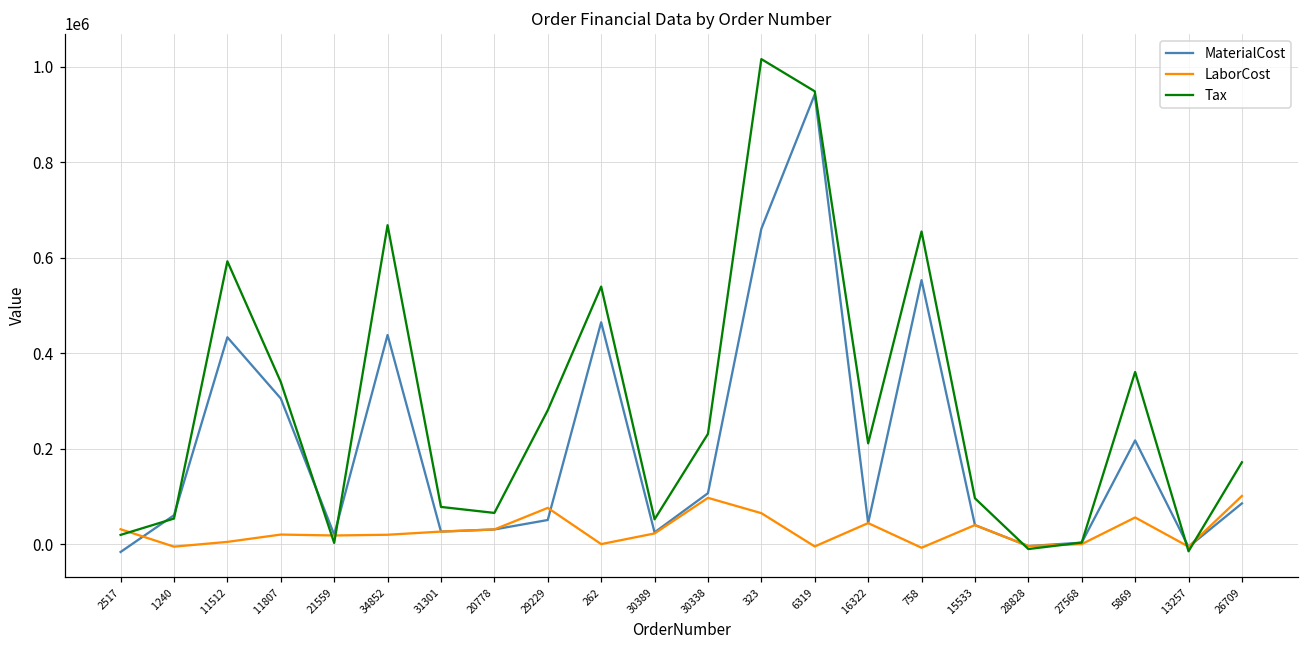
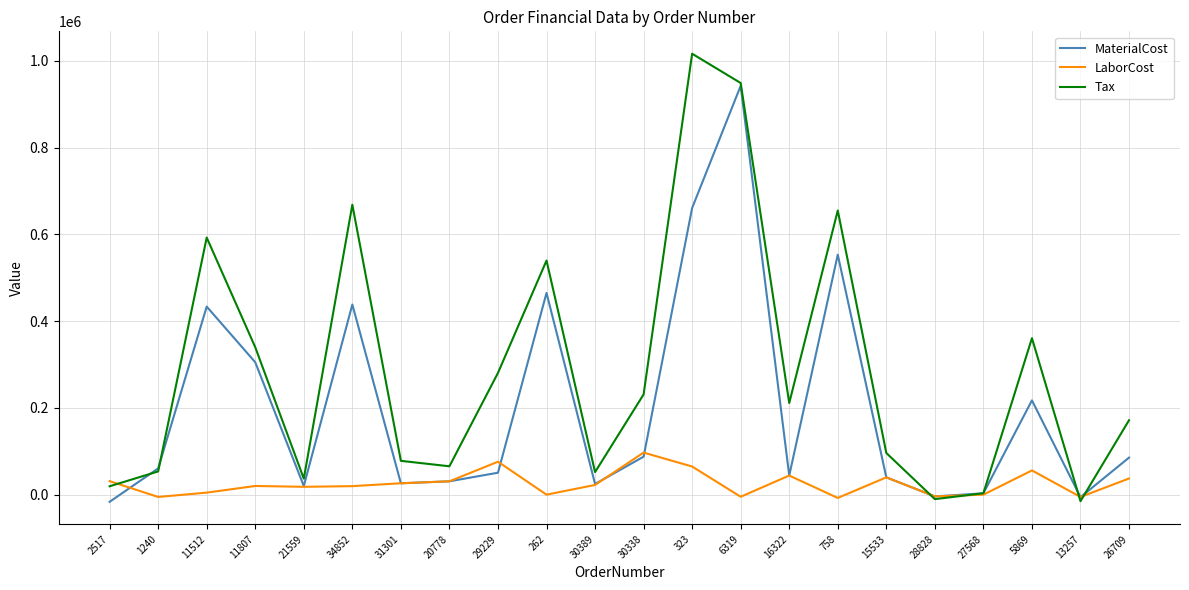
  {
    "MaterialCost": {
      "2517": -20000,
      "1240": 60000,
      "11512": 430000,
      "11807": 310000,
      "34852": 440000,
      "29229": 50000,
      "262": 460000,
-     "30338": 110000,
+     "30338": 90000,
      "323": 660000,
      "6319": 940000,
      "758": 550000,
      "5869": 220000,
      "26709": 90000
    },
    "LaborCost": {
      "2517": 30000,
      "1240": -10000,
      "11512": 0,
      "11807": 20000,
      "34852": 20000,
      "29229": 80000,
      "262": 0,
      "30338": 100000,
      "323": 70000,
      "6319": 0,
      "758": -10000,
      "5869": 60000,
-     "26709": 100000
+     "26709": 40000
    },
    "Tax": {
      "2517": 20000,
      "1240": 50000,
      "11512": 590000,
      "11807": 340000,
-     "21559": 0,
+     "21559": 40000,
      "34852": 670000,
      "31301": 80000,
      "20778": 70000,
      "29229": 280000,
      "262": 540000,
      "30389": 50000,
      "30338": 230000,
      "323": 1020000,
      "6319": 950000,
      "16322": 210000,
      "758": 650000,
      "15533": 100000,
      "28828": -10000,
      "5869": 360000,
      "13257": -10000,
      "26709": 170000
    }
  }
